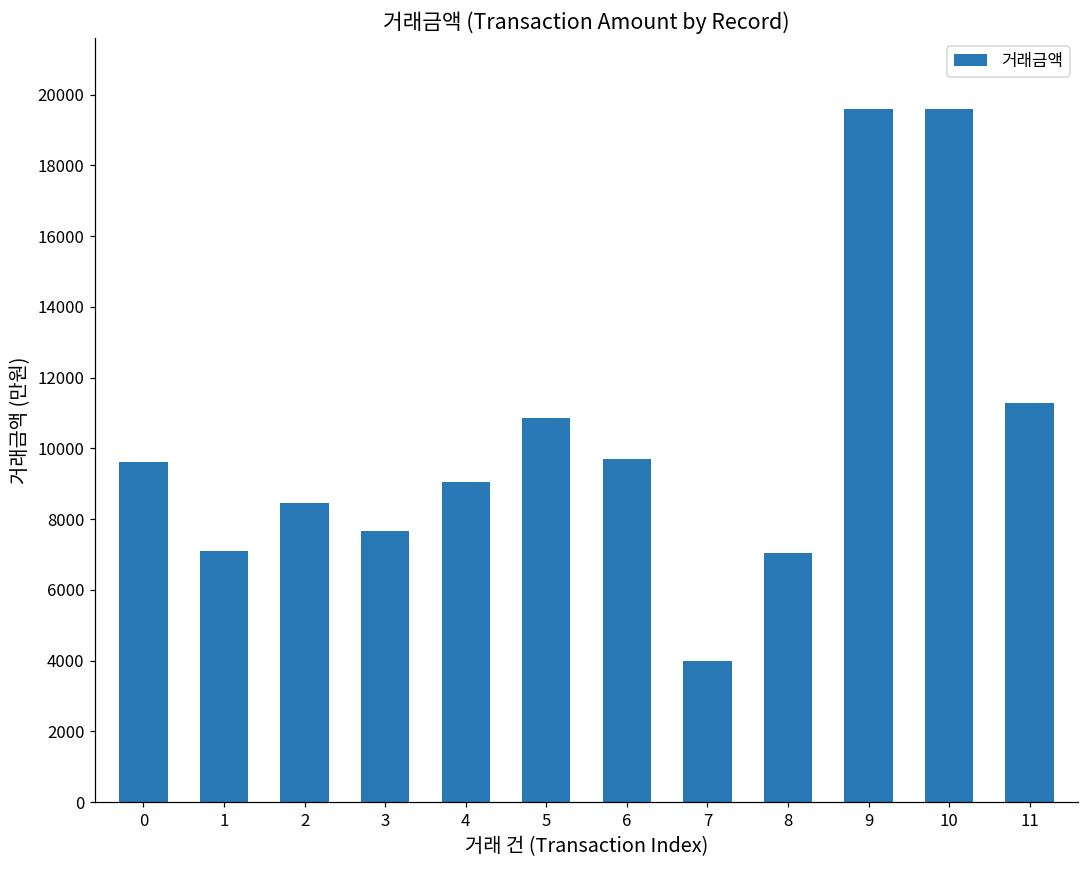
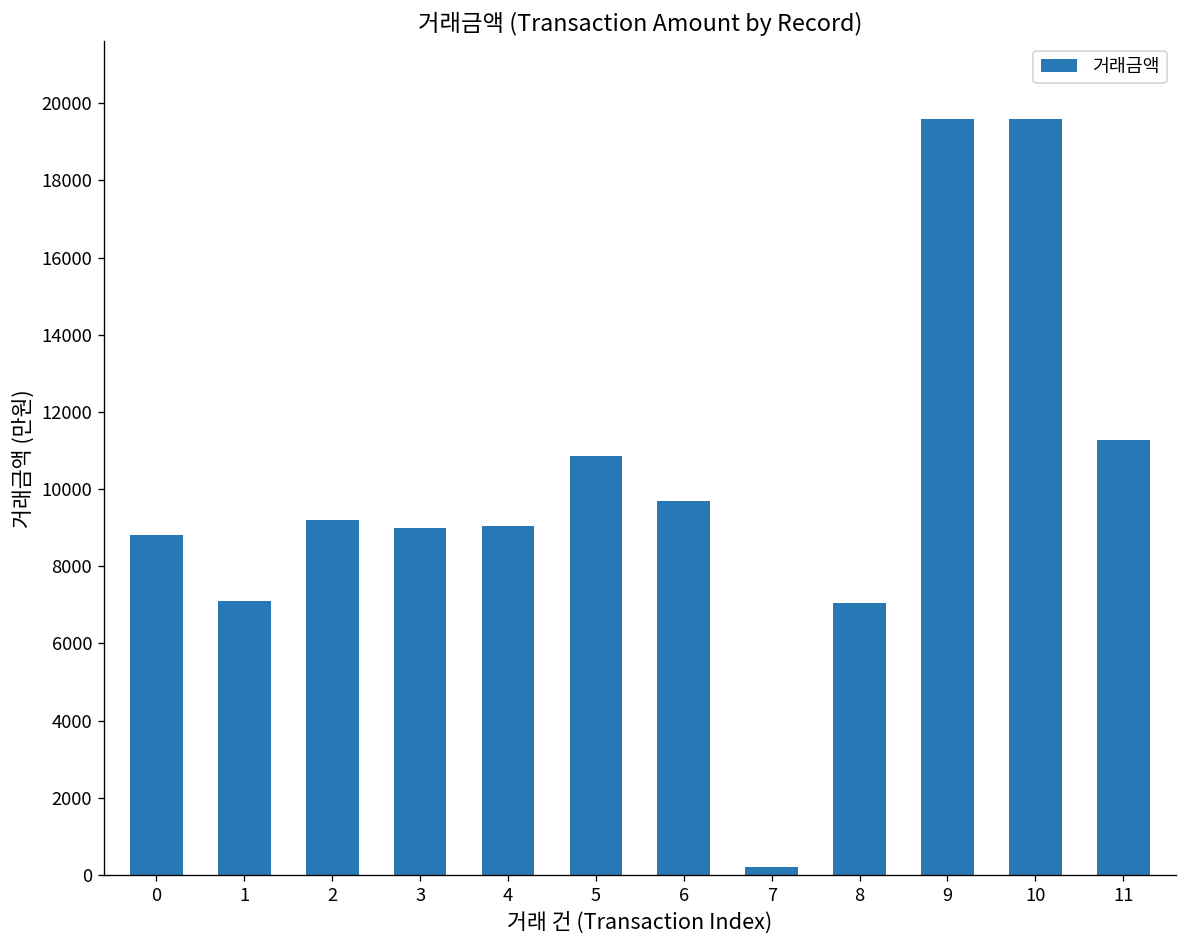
  {
-   "0": 9600,
+   "0": 8800,
    "1": 7100,
-   "2": 8500,
-   "3": 7700,
+   "2": 9200,
+   "3": 9000,
    "4": 9100,
    "5": 10800,
    "6": 9700,
-   "7": 4000,
+   "7": 200,
    "8": 7000,
    "9": 19600,
    "10": 19600,
    "11": 11300
  }
